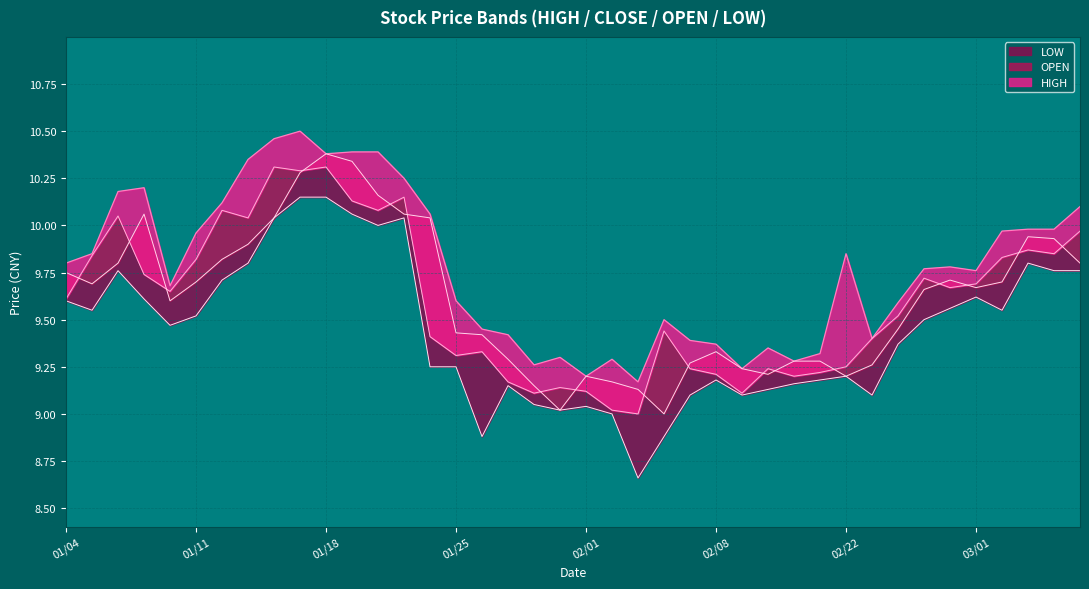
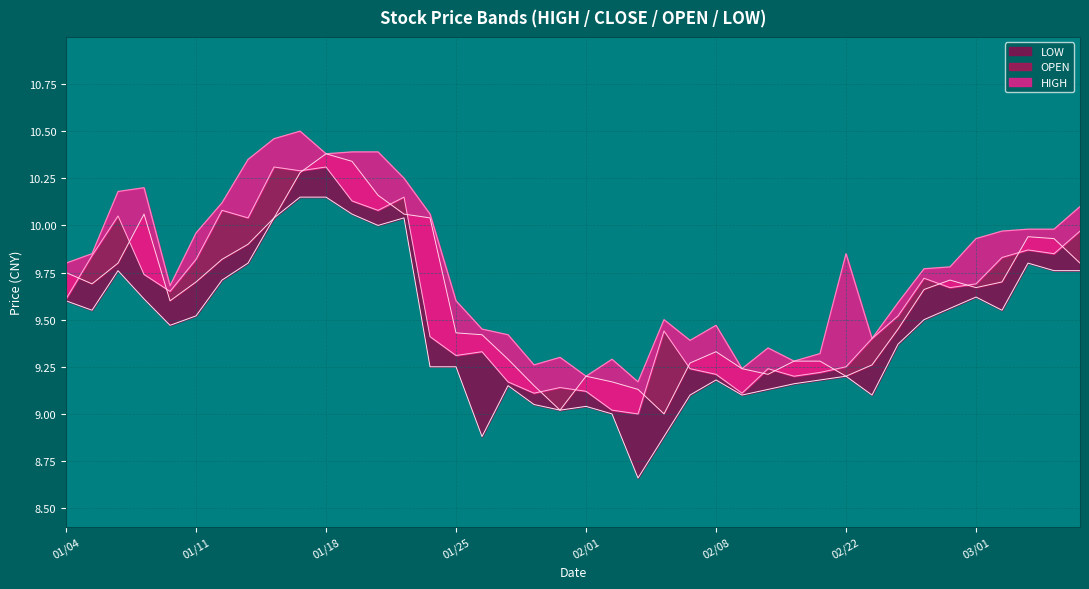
  {
    "HIGH": {
      "01/04": 9.80,
      "01/11": 9.96,
      "01/25": 9.60,
-     "02/08": 9.37,
+     "02/08": 9.47,
      "02/22": 9.85,
-     "03/01": 9.76
+     "03/01": 9.93
    }
  }
